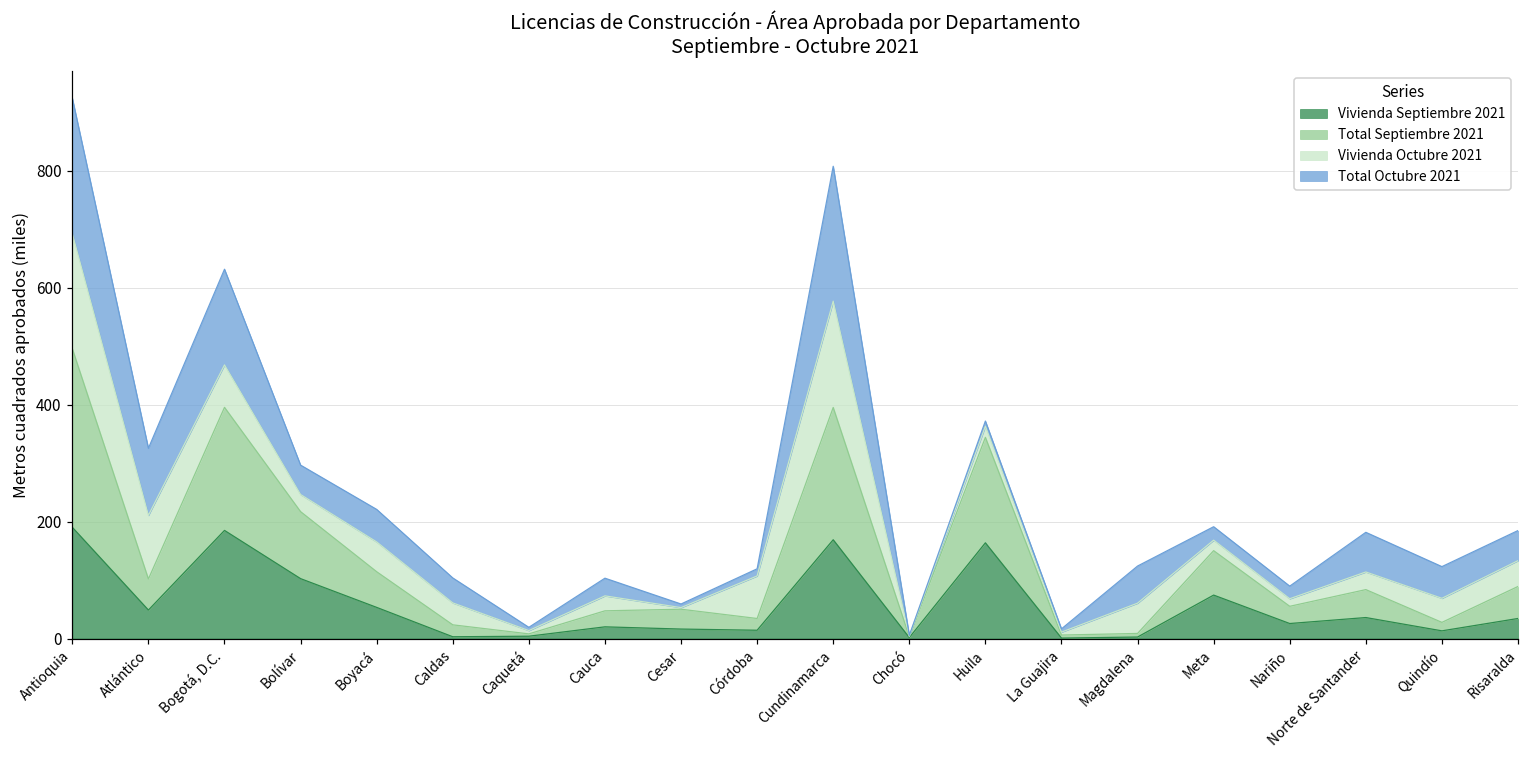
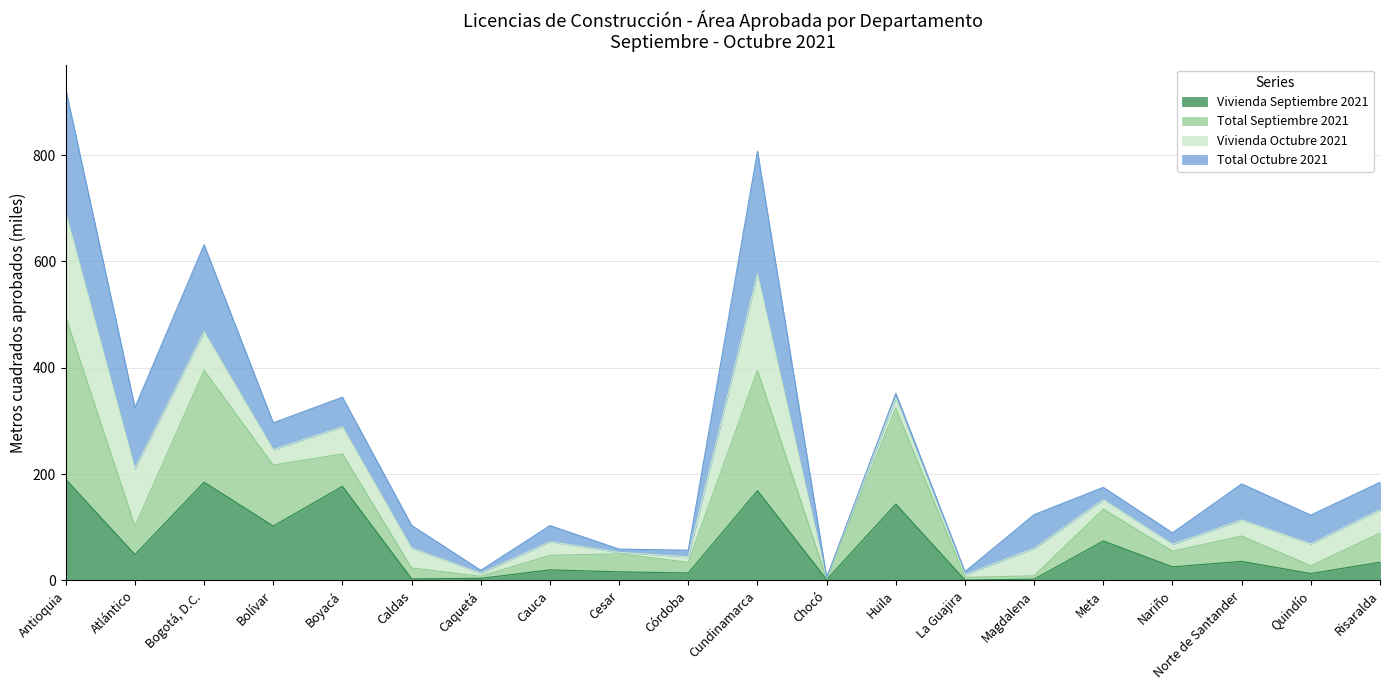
  {
    "Vivienda Septiembre 2021": {
      "Antioquia": 190,
      "Atlántico": 50,
      "Bogotá, D.C.": 180,
      "Bolívar": 100,
-     "Boyacá": 50,
+     "Boyacá": 180,
      "Caldas": 0,
      "Cauca": 20,
      "Cesar": 20,
      "Córdoba": 10,
      "Cundinamarca": 170,
-     "Huila": 160,
+     "Huila": 140,
      "La Guajira": 0,
      "Magdalena": 0,
      "Meta": 70,
      "Nariño": 30,
      "Norte de Santander": 40,
      "Quindío": 10,
      "Risaralda": 30
    },
    "Total Septiembre 2021": {
      "Antioquia": 310,
      "Atlántico": 50,
      "Bogotá, D.C.": 210,
      "Bolívar": 110,
      "Boyacá": 60,
      "Caldas": 20,
      "Cauca": 30,
      "Córdoba": 20,
      "Cundinamarca": 230,
      "Huila": 180,
      "La Guajira": 10,
      "Magdalena": 10,
-     "Meta": 80,
+     "Meta": 60,
      "Nariño": 30,
      "Norte de Santander": 50,
      "Quindío": 10,
      "Risaralda": 50
    },
    "Vivienda Octubre 2021": {
      "Antioquia": 200,
      "Atlántico": 110,
      "Bogotá, D.C.": 70,
      "Bolívar": 30,
      "Boyacá": 50,
      "Caldas": 40,
      "Caquetá": 10,
      "Cauca": 30,
-     "Córdoba": 70,
+     "Córdoba": 10,
      "Cundinamarca": 180,
      "Huila": 20,
      "La Guajira": 0,
      "Magdalena": 50,
      "Meta": 20,
      "Nariño": 10,
      "Norte de Santander": 30,
      "Quindío": 40,
      "Risaralda": 40
    },
    "Total Octubre 2021": {
      "Antioquia": 230,
      "Atlántico": 110,
      "Bogotá, D.C.": 160,
      "Bolívar": 50,
      "Boyacá": 60,
      "Caldas": 40,
      "Caquetá": 10,
      "Cauca": 30,
      "Cesar": 10,
      "Córdoba": 10,
      "Cundinamarca": 230,
      "Huila": 10,
      "La Guajira": 10,
      "Magdalena": 60,
      "Meta": 20,
      "Nariño": 20,
      "Norte de Santander": 70,
      "Quindío": 50,
      "Risaralda": 50
    }
  }
